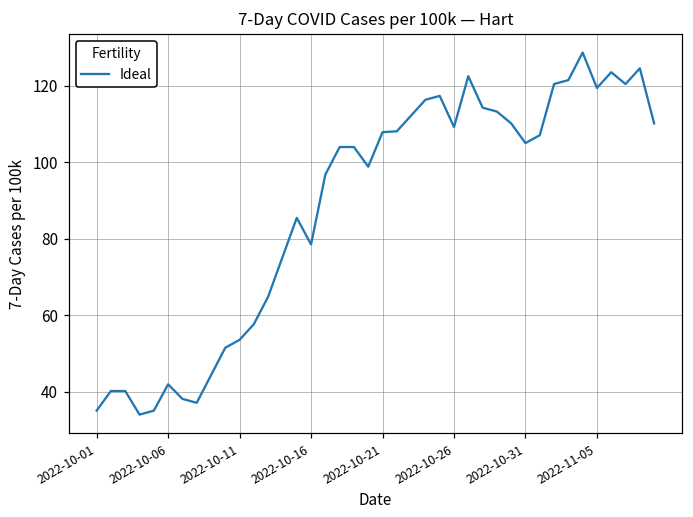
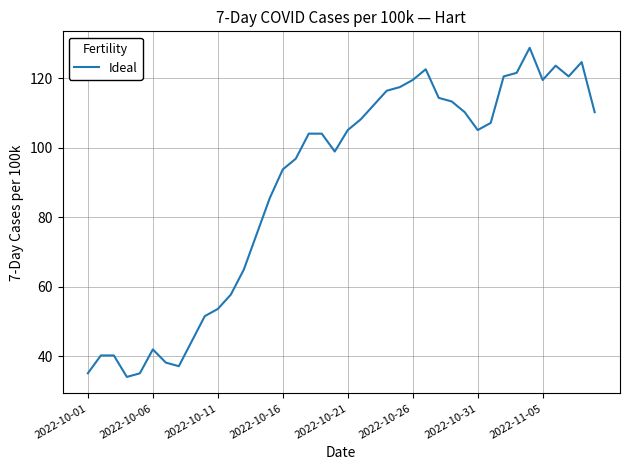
  {
    "2022-10-01": 35,
    "2022-10-06": 42,
    "2022-10-11": 54,
-   "2022-10-16": 79,
-   "2022-10-21": 108,
-   "2022-10-26": 109,
+   "2022-10-16": 94,
+   "2022-10-21": 105,
+   "2022-10-26": 119,
    "2022-10-31": 105,
    "2022-11-05": 119
  }
